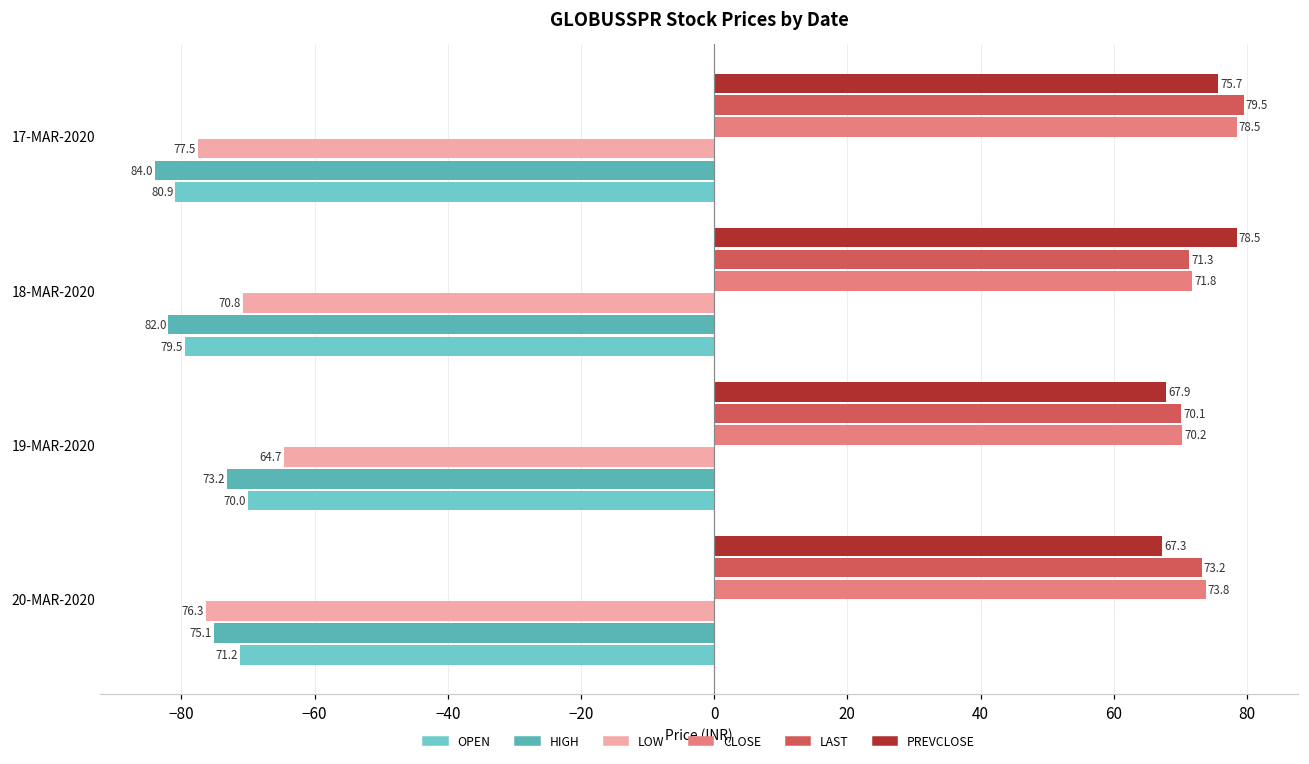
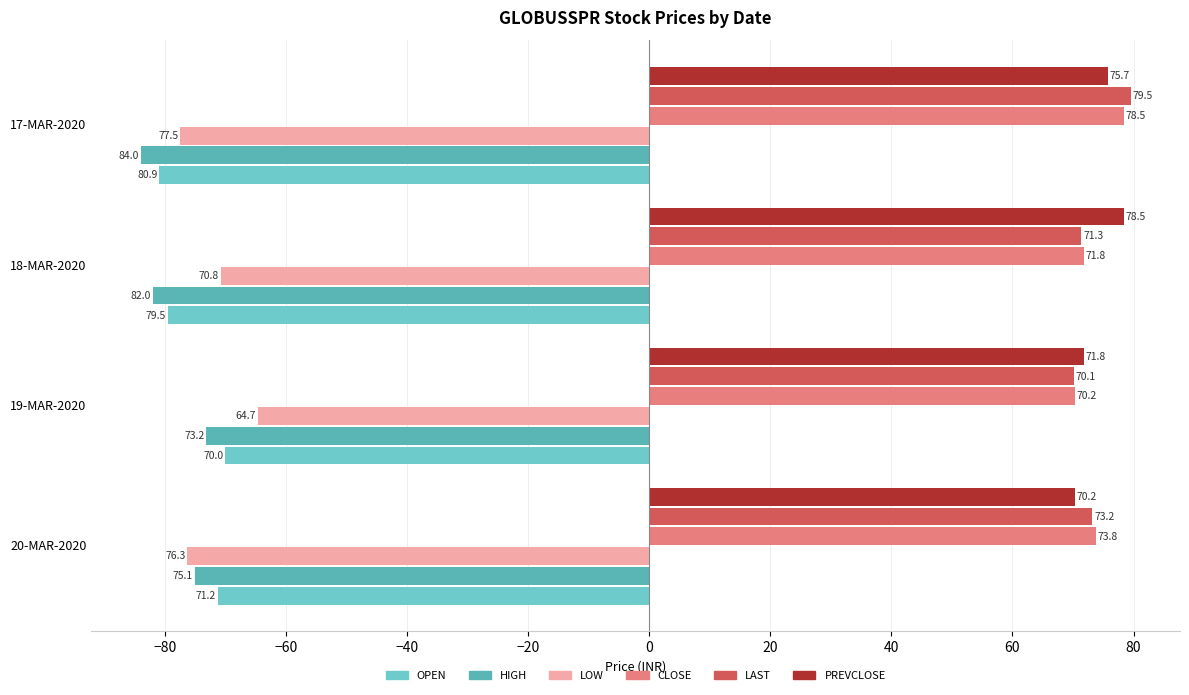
  {
    "PREVCLOSE": {
      "17-MAR-2020": 75.7,
      "18-MAR-2020": 78.5,
-     "19-MAR-2020": 67.9,
-     "20-MAR-2020": 67.3
+     "19-MAR-2020": 71.8,
+     "20-MAR-2020": 70.2
    }
  }
